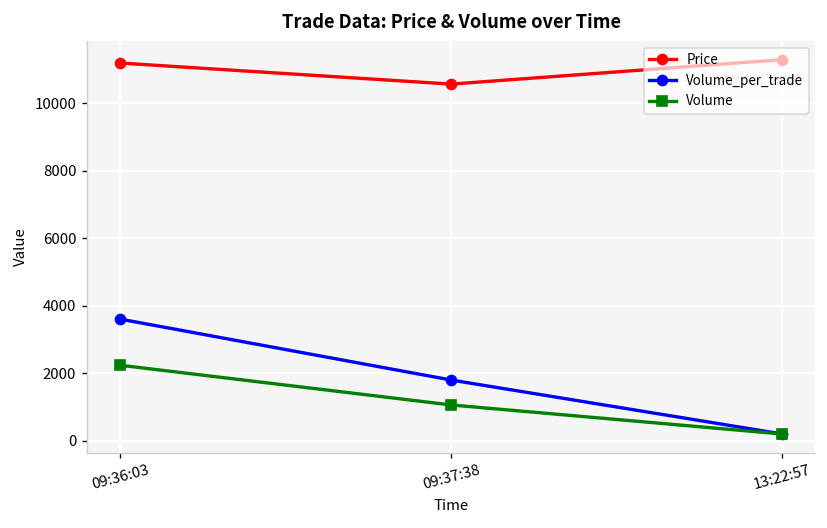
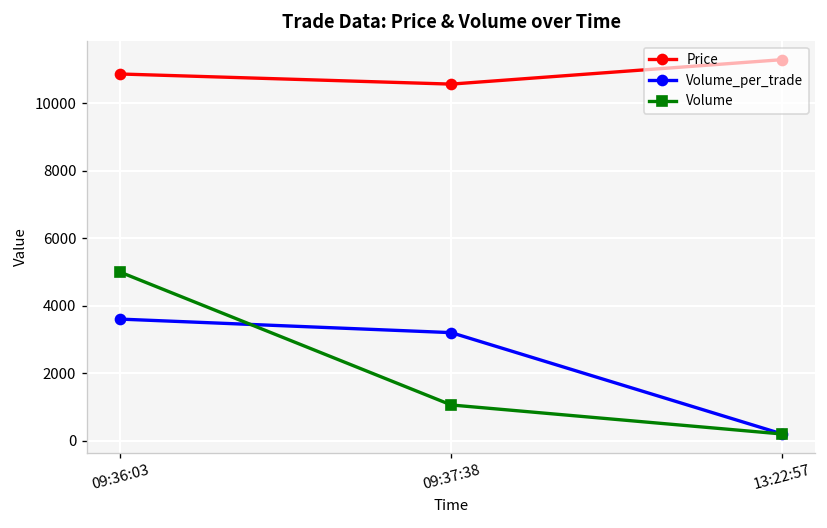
  {
    "Price": {
-     "09:36:03": 11200,
+     "09:36:03": 10900,
      "09:37:38": 10600
    },
    "Volume_per_trade": {
      "09:36:03": 3600,
-     "09:37:38": 1800
+     "09:37:38": 3200
    },
    "Volume": {
-     "09:36:03": 2200,
+     "09:36:03": 5000,
      "09:37:38": 1100
    }
  }
